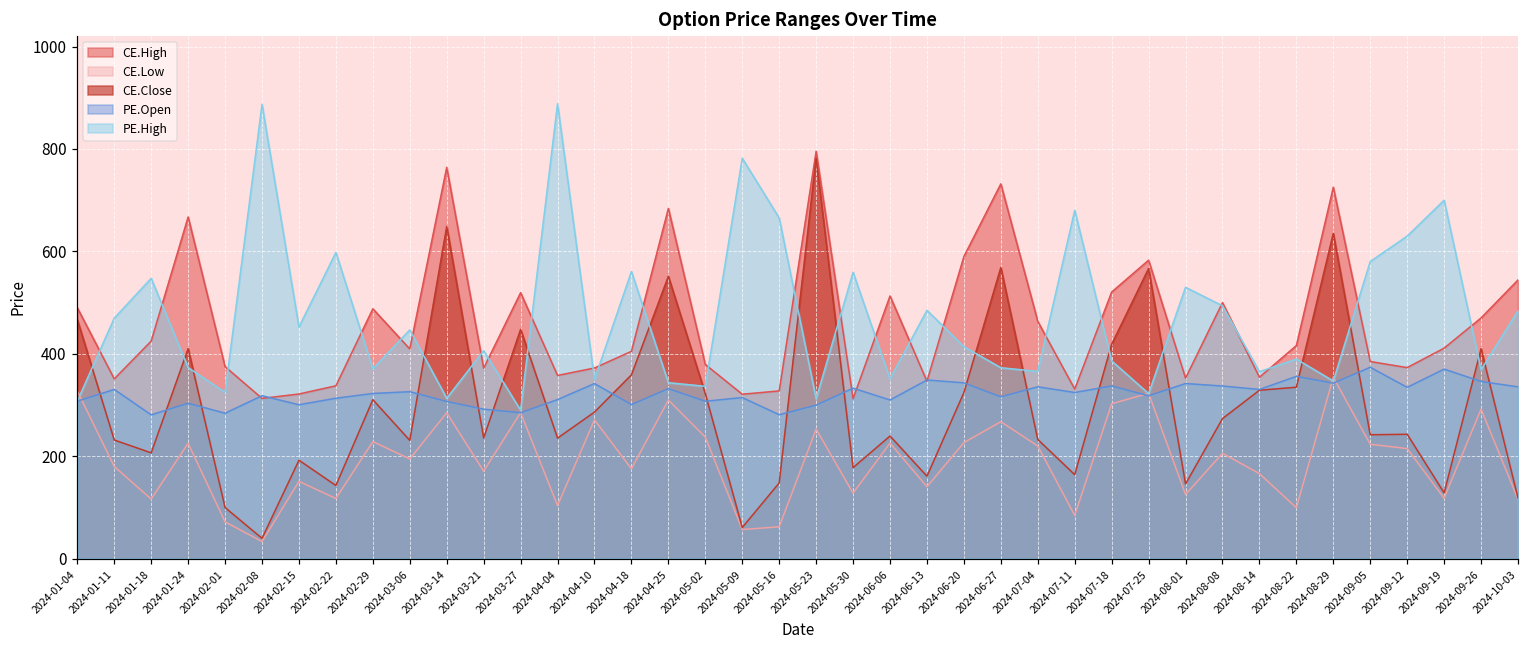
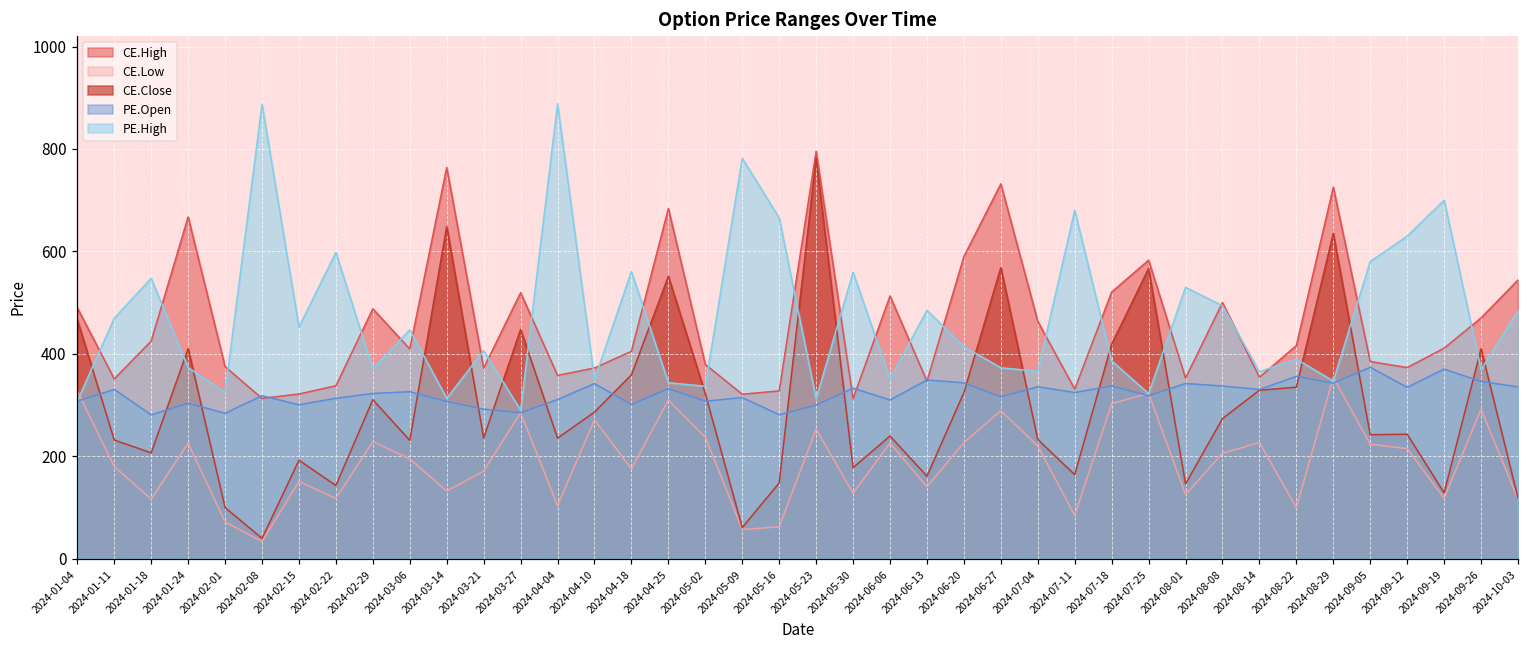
  {
    "CE.Low": {
      "2024-01-04": 330,
      "2024-01-11": 180,
      "2024-01-18": 120,
      "2024-01-24": 230,
      "2024-02-01": 70,
      "2024-02-08": 30,
      "2024-02-15": 150,
      "2024-02-22": 120,
      "2024-02-29": 230,
      "2024-03-06": 190,
-     "2024-03-14": 290,
+     "2024-03-14": 130,
      "2024-03-21": 170,
      "2024-04-04": 100,
      "2024-04-10": 270,
      "2024-04-18": 180,
      "2024-04-25": 310,
      "2024-05-02": 240,
      "2024-05-16": 60,
      "2024-05-23": 250,
      "2024-05-30": 130,
      "2024-06-06": 230,
      "2024-06-13": 140,
      "2024-06-20": 230,
-     "2024-06-27": 270,
+     "2024-06-27": 290,
      "2024-07-04": 220,
      "2024-07-11": 80,
      "2024-07-18": 300,
      "2024-08-01": 130,
      "2024-08-08": 210,
-     "2024-08-14": 170,
+     "2024-08-14": 230,
      "2024-08-22": 100,
      "2024-08-29": 350,
      "2024-09-05": 220,
      "2024-09-12": 220,
      "2024-09-19": 120,
      "2024-09-26": 290
    }
  }
